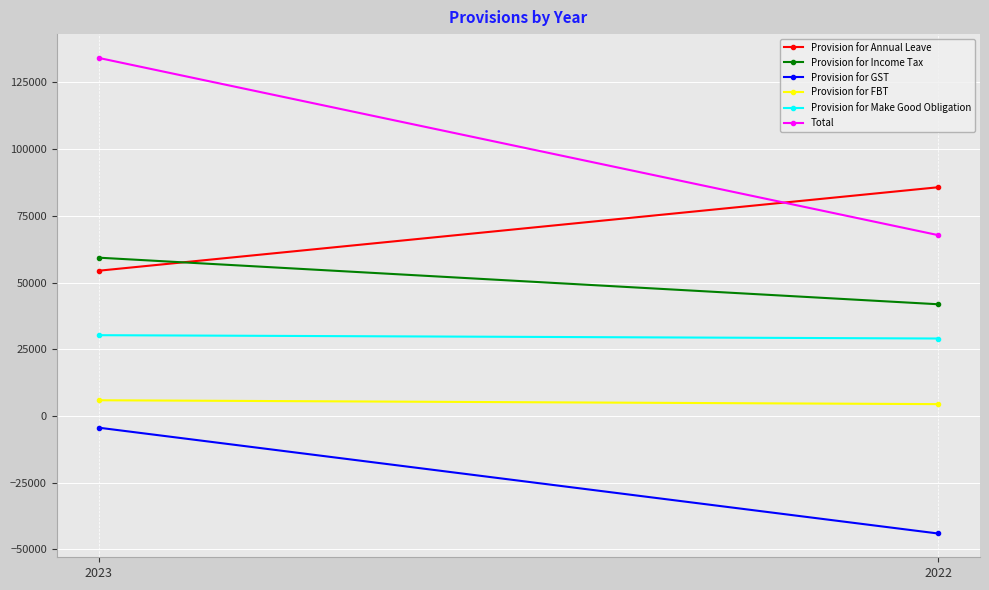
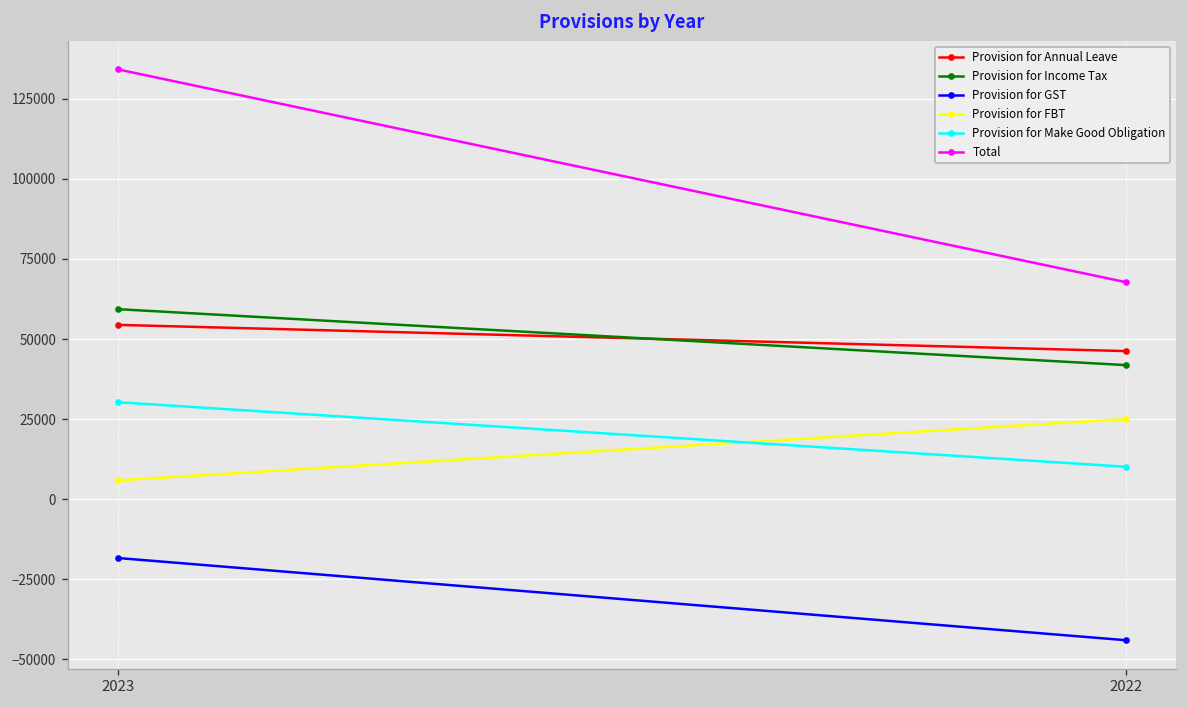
  {
    "Provision for Annual Leave": {
      "2023": 54000,
-     "2022": 86000
+     "2022": 46000
    },
    "Provision for Income Tax": {
      "2023": 59000,
      "2022": 42000
    },
    "Provision for GST": {
-     "2023": -4000,
+     "2023": -18000,
      "2022": -44000
    },
    "Provision for FBT": {
      "2023": 6000,
-     "2022": 4000
+     "2022": 25000
    },
    "Provision for Make Good Obligation": {
      "2023": 30000,
-     "2022": 29000
+     "2022": 10000
    },
    "Total": {
      "2023": 134000,
      "2022": 68000
    }
  }
